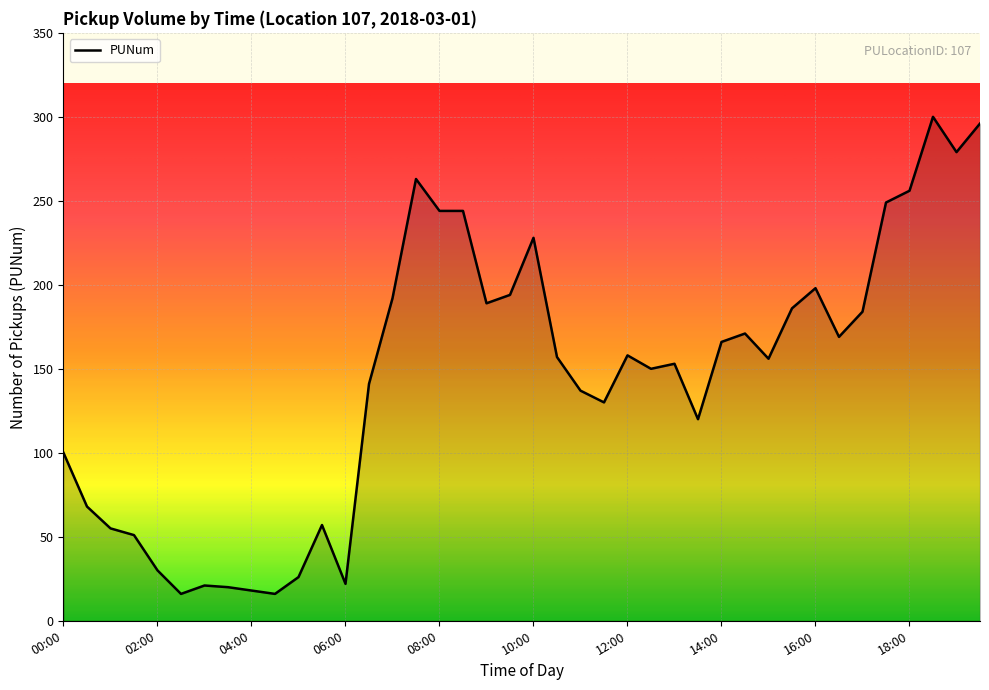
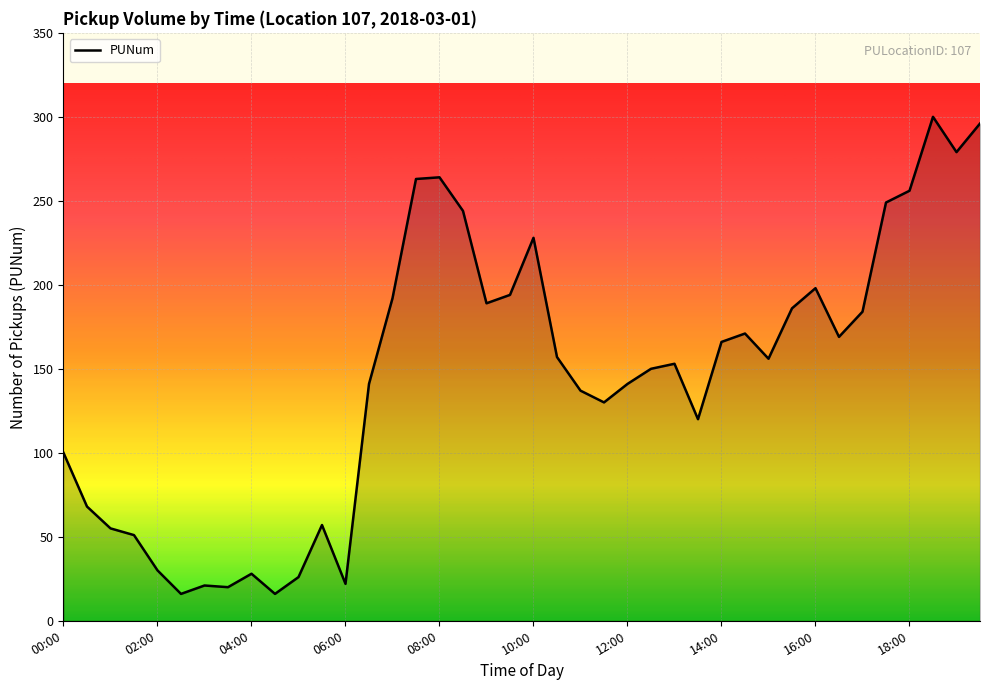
  {
    "00:00": 100,
    "02:00": 30,
-   "04:00": 18,
+   "04:00": 28,
    "06:00": 22,
-   "08:00": 244,
+   "08:00": 264,
    "10:00": 228,
-   "12:00": 158,
+   "12:00": 141,
    "14:00": 166,
    "16:00": 198,
    "18:00": 256
  }
